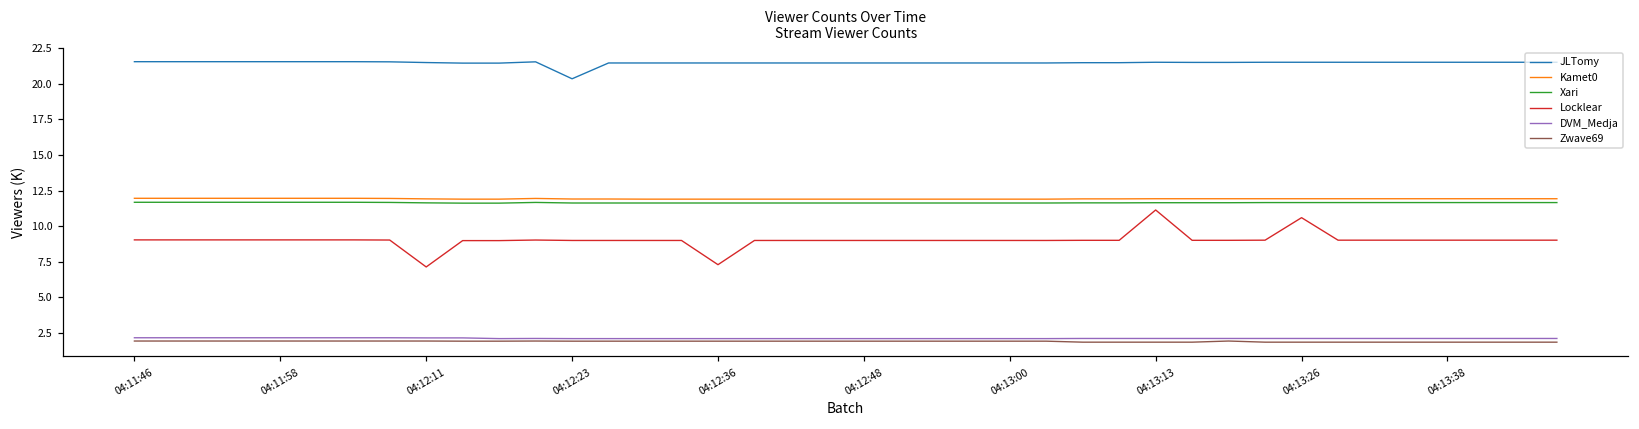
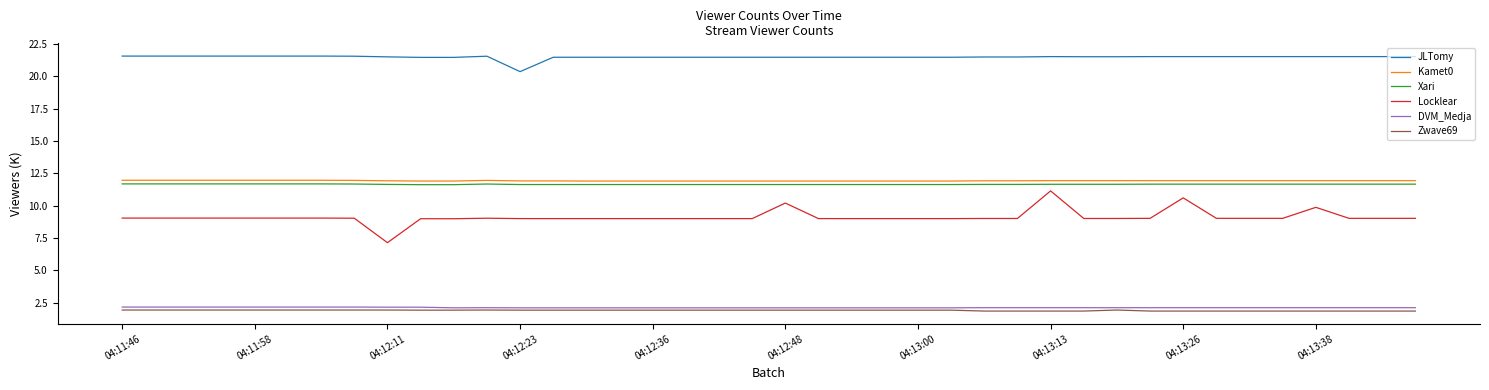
  {
    "JLTomy": {
      "04:11:46": 21.6,
      "04:11:58": 21.6,
      "04:12:11": 21.5,
      "04:12:23": 20.4,
      "04:12:36": 21.5,
      "04:12:48": 21.5,
      "04:13:00": 21.5,
      "04:13:13": 21.5,
      "04:13:26": 21.5,
      "04:13:38": 21.5
    },
    "Kamet0": {
      "04:11:46": 12.0,
      "04:11:58": 12.0,
      "04:12:11": 11.9,
      "04:12:23": 11.9,
      "04:12:36": 11.9,
      "04:12:48": 11.9,
      "04:13:00": 11.9,
      "04:13:13": 11.9,
      "04:13:26": 11.9,
      "04:13:38": 11.9
    },
    "Xari": {
      "04:11:46": 11.7,
      "04:11:58": 11.7,
      "04:12:11": 11.6,
      "04:12:23": 11.6,
      "04:12:36": 11.6,
      "04:12:48": 11.6,
      "04:13:00": 11.6,
      "04:13:13": 11.7,
      "04:13:26": 11.7,
      "04:13:38": 11.7
    },
    "Locklear": {
      "04:11:46": 9.0,
      "04:11:58": 9.0,
      "04:12:11": 7.1,
      "04:12:23": 9.0,
-     "04:12:36": 7.3,
-     "04:12:48": 9.0,
+     "04:12:36": 9.0,
+     "04:12:48": 10.2,
      "04:13:00": 9.0,
      "04:13:13": 11.1,
      "04:13:26": 10.6,
-     "04:13:38": 9.0
+     "04:13:38": 9.9
    },
    "DVM_Medja": {
      "04:11:46": 2.2,
      "04:11:58": 2.2,
      "04:12:11": 2.2,
      "04:13:13": 2.1,
      "04:13:26": 2.1,
      "04:13:38": 2.1
    },
    "Zwave69": {
      "04:11:46": 1.9,
      "04:11:58": 1.9,
      "04:12:11": 1.9,
      "04:13:13": 1.9,
      "04:13:26": 1.9,
      "04:13:38": 1.9
    }
  }
